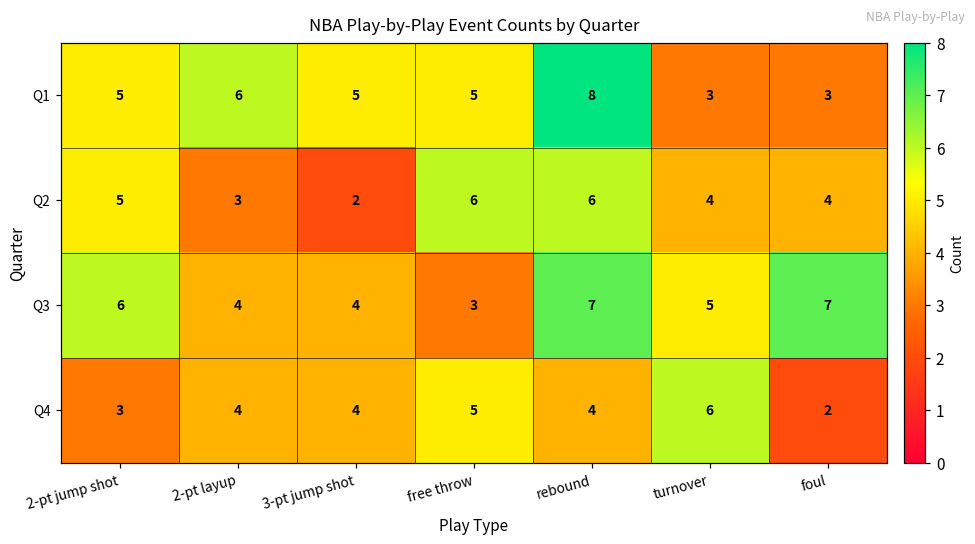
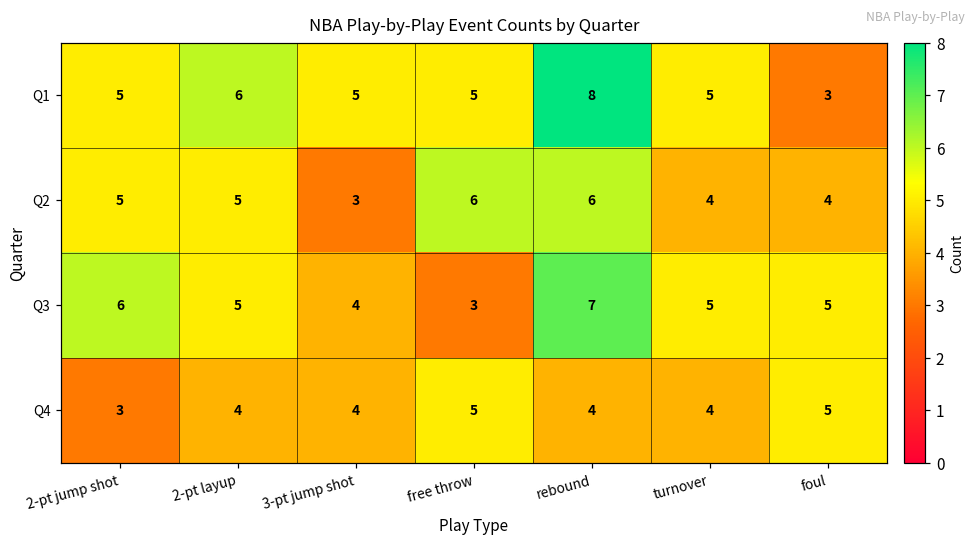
  {
    "Q1": {
      "2-pt jump shot": 5,
      "2-pt layup": 6,
      "3-pt jump shot": 5,
      "free throw": 5,
      "rebound": 8,
-     "turnover": 3,
+     "turnover": 5,
      "foul": 3
    },
    "Q2": {
      "2-pt jump shot": 5,
-     "2-pt layup": 3,
-     "3-pt jump shot": 2,
+     "2-pt layup": 5,
+     "3-pt jump shot": 3,
      "free throw": 6,
      "rebound": 6,
      "turnover": 4,
      "foul": 4
    },
    "Q3": {
      "2-pt jump shot": 6,
-     "2-pt layup": 4,
+     "2-pt layup": 5,
      "3-pt jump shot": 4,
      "free throw": 3,
      "rebound": 7,
      "turnover": 5,
-     "foul": 7
+     "foul": 5
    },
    "Q4": {
      "2-pt jump shot": 3,
      "2-pt layup": 4,
      "3-pt jump shot": 4,
      "free throw": 5,
      "rebound": 4,
-     "turnover": 6,
-     "foul": 2
+     "turnover": 4,
+     "foul": 5
    }
  }
